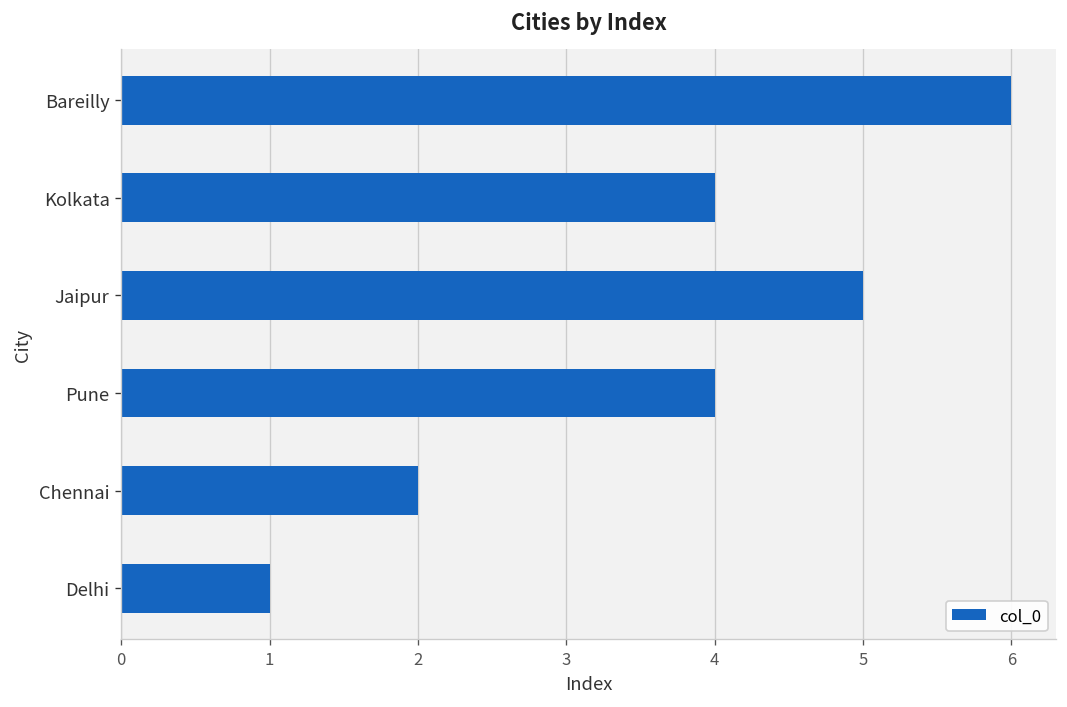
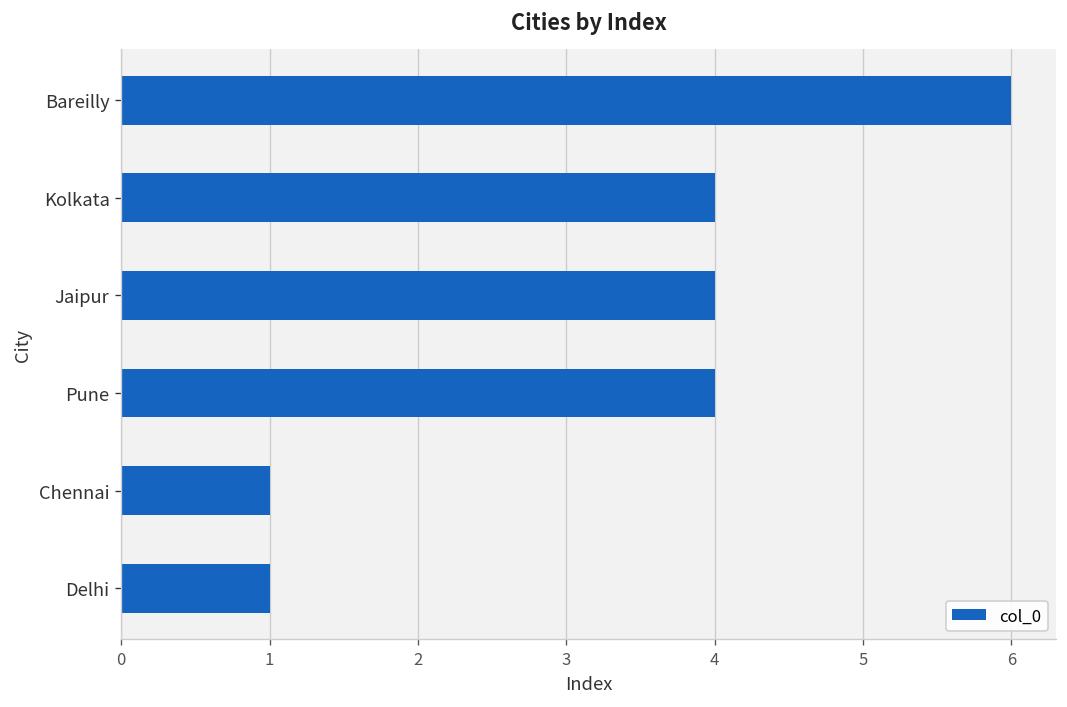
  {
    "Bareilly": 6,
    "Kolkata": 4,
-   "Jaipur": 5,
+   "Jaipur": 4,
    "Pune": 4,
-   "Chennai": 2,
+   "Chennai": 1,
    "Delhi": 1
  }
